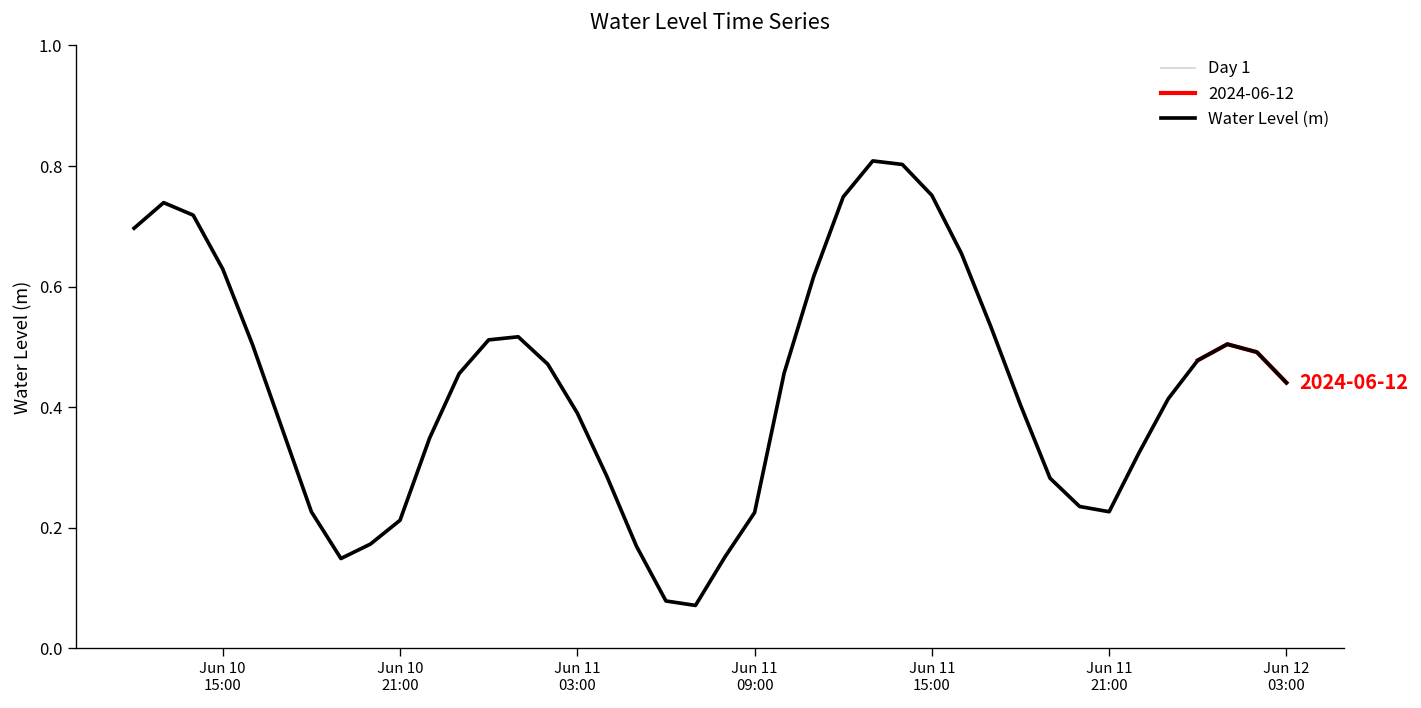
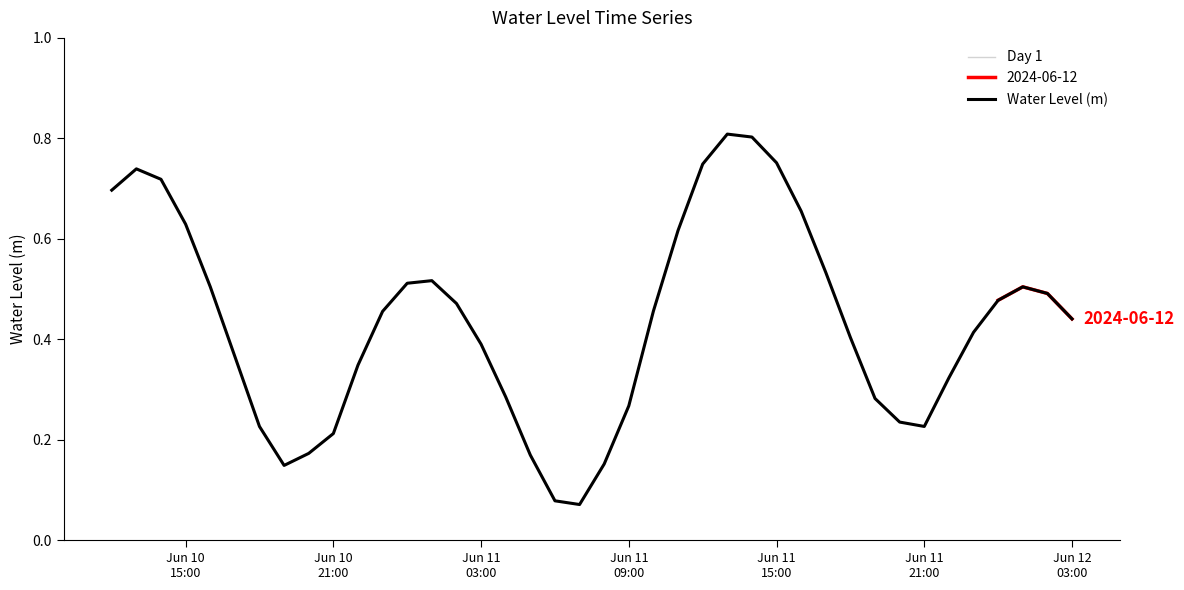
  {
    "Water Level (m)": {
-     "Jun 11 09:00": 0.23
+     "Jun 11 09:00": 0.27
    }
  }
